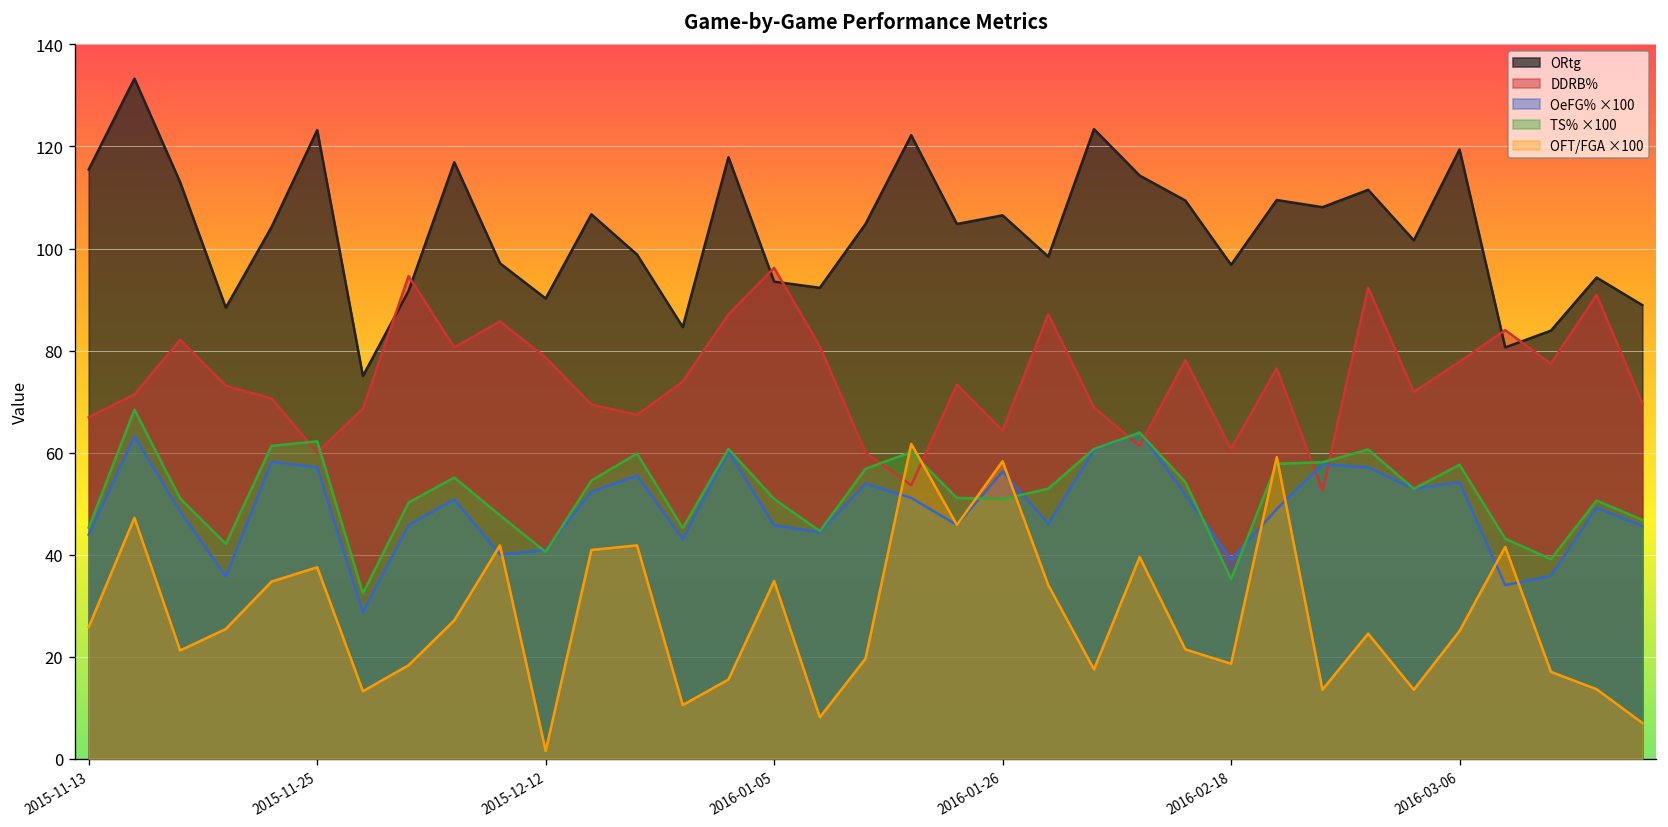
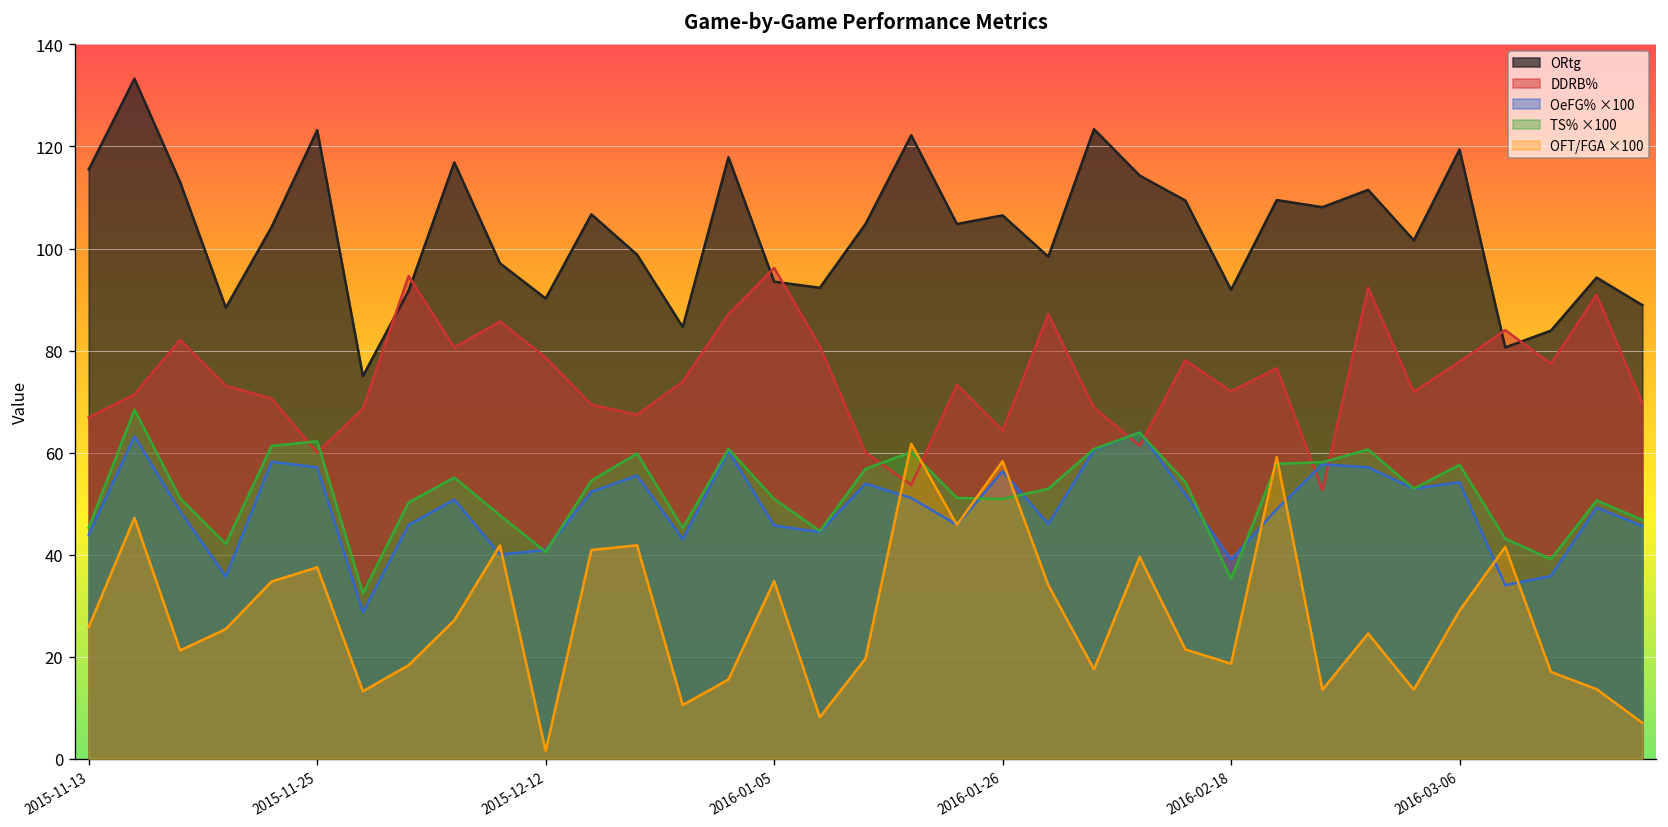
  {
    "ORtg": {
      "2015-11-13": 116,
      "2015-11-25": 123,
      "2015-12-12": 90,
      "2016-01-05": 94,
      "2016-01-26": 107,
-     "2016-02-18": 97,
+     "2016-02-18": 92,
      "2016-03-06": 119
    },
    "DDRB%": {
      "2015-11-13": 67,
      "2015-11-25": 60,
      "2015-12-12": 79,
      "2016-01-05": 96,
      "2016-01-26": 64,
-     "2016-02-18": 61,
+     "2016-02-18": 72,
      "2016-03-06": 78
    },
    "OeFG% ×100": {
      "2015-11-13": 44,
      "2015-11-25": 57,
      "2016-01-05": 46,
      "2016-01-26": 56,
      "2016-02-18": 39,
      "2016-03-06": 54
    },
    "TS% ×100": {
      "2015-11-13": 45,
      "2015-11-25": 62,
      "2016-01-05": 51,
      "2016-01-26": 51,
      "2016-02-18": 35,
      "2016-03-06": 58
    },
    "OFT/FGA ×100": {
      "2015-11-13": 26,
      "2015-11-25": 38,
      "2015-12-12": 2,
      "2016-01-05": 35,
      "2016-01-26": 58,
      "2016-02-18": 19,
-     "2016-03-06": 25
+     "2016-03-06": 29
    }
  }
